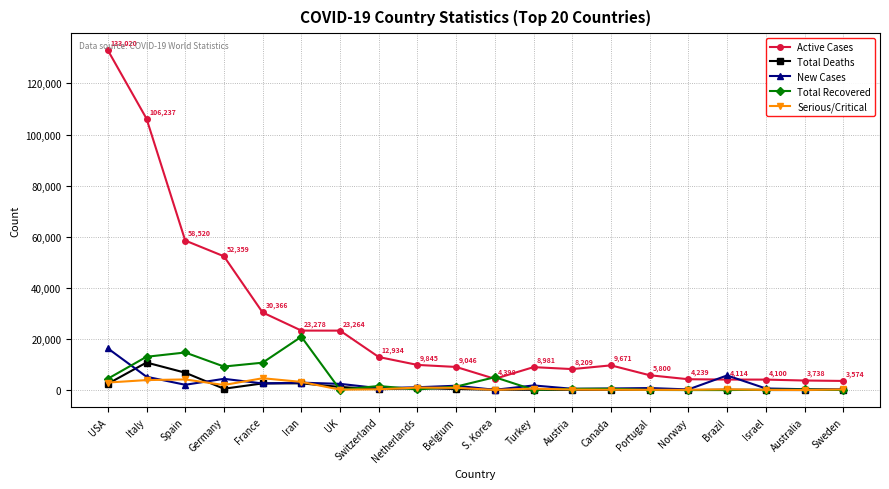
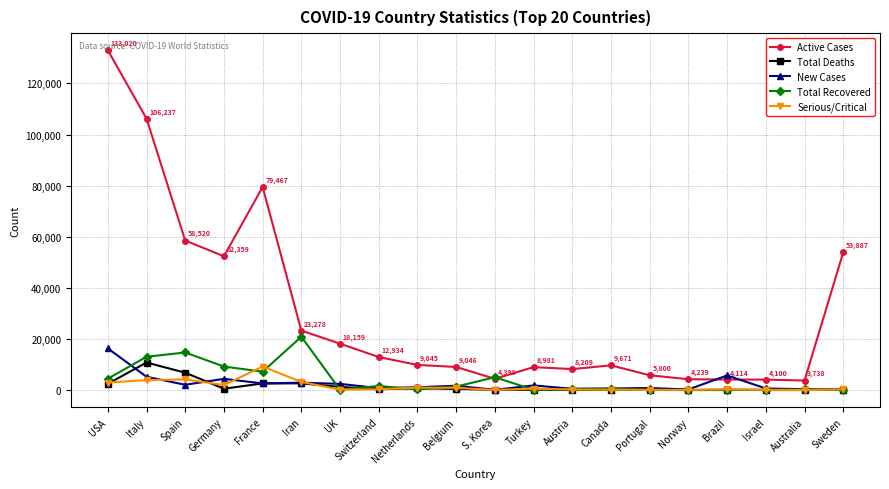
  {
    "Active Cases": {
      "Italy": "106,237",
      "Spain": "58,520",
      "Germany": "52,359",
-     "France": "30,366",
+     "France": "79,467",
      "Iran": "23,278",
-     "UK": "23,264",
+     "UK": "18,159",
      "Switzerland": "12,934",
      "Netherlands": "9,845",
      "Belgium": "9,046",
      "Turkey": "8,981",
      "Austria": "8,209",
      "Canada": "9,671",
      "Portugal": "5,800",
      "Norway": "4,239",
      "Brazil": "4,114",
      "Israel": "4,100",
      "Australia": "3,738",
-     "Sweden": "3,574"
+     "Sweden": "53,887"
    },
    "Total Deaths": {
      "Italy": "11,000",
      "Spain": "7,000",
      "Germany": "1,000",
      "UK": "1,000"
    },
    "New Cases": {
      "USA": "16,000",
      "Italy": "5,000",
      "Spain": "2,000",
      "Germany": "4,000",
      "UK": "2,000",
      "Turkey": "2,000"
    },
    "Total Recovered": {
      "USA": "4,000",
      "Italy": "13,000",
      "Spain": "15,000",
      "Germany": "9,000",
-     "France": "11,000",
+     "France": "7,000",
      "Iran": "21,000"
    },
    "Serious/Critical": {
      "Italy": "4,000",
      "Spain": "4,000",
      "Germany": "2,000",
-     "France": "5,000"
+     "France": "9,000"
    }
  }
